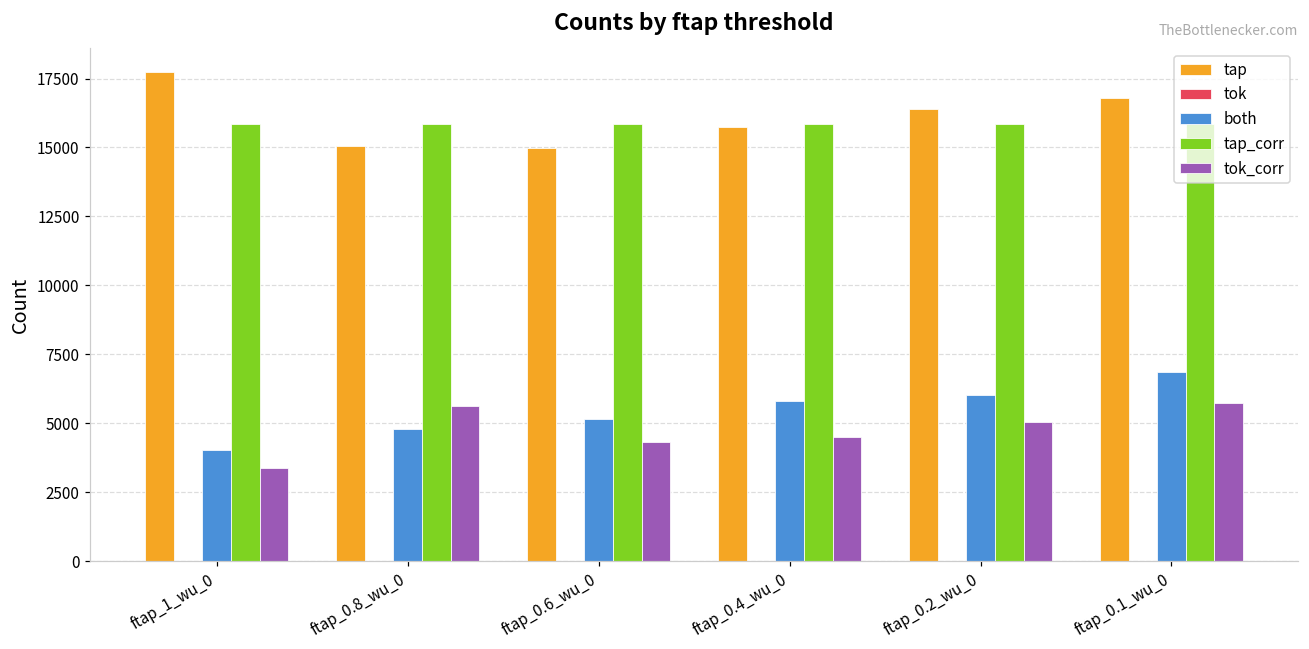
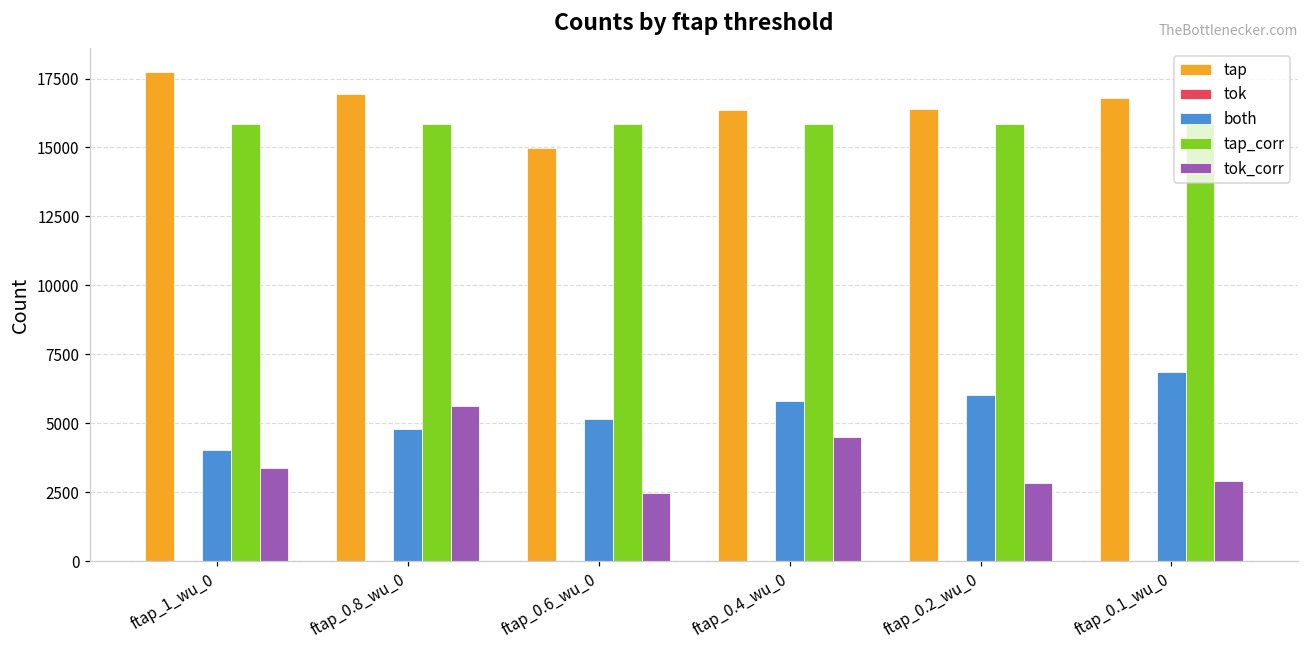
  {
    "tap": {
      "ftap_1_wu_0": 17700,
-     "ftap_0.8_wu_0": 15000,
+     "ftap_0.8_wu_0": 16900,
      "ftap_0.6_wu_0": 15000,
-     "ftap_0.4_wu_0": 15700,
+     "ftap_0.4_wu_0": 16400,
      "ftap_0.2_wu_0": 16400,
      "ftap_0.1_wu_0": 16800
    },
    "tok": {
      "ftap_1_wu_0": 0,
      "ftap_0.8_wu_0": 0,
      "ftap_0.6_wu_0": 0,
      "ftap_0.4_wu_0": 0,
      "ftap_0.2_wu_0": 0,
      "ftap_0.1_wu_0": 0
    },
    "both": {
      "ftap_1_wu_0": 4000,
      "ftap_0.8_wu_0": 4800,
      "ftap_0.6_wu_0": 5200,
      "ftap_0.4_wu_0": 5800,
      "ftap_0.2_wu_0": 6000,
      "ftap_0.1_wu_0": 6900
    },
    "tap_corr": {
      "ftap_1_wu_0": 15900,
      "ftap_0.8_wu_0": 15900,
      "ftap_0.6_wu_0": 15900,
      "ftap_0.4_wu_0": 15900,
      "ftap_0.2_wu_0": 15900
    },
    "tok_corr": {
      "ftap_1_wu_0": 3400,
      "ftap_0.8_wu_0": 5600,
-     "ftap_0.6_wu_0": 4300,
+     "ftap_0.6_wu_0": 2500,
      "ftap_0.4_wu_0": 4500,
-     "ftap_0.2_wu_0": 5100,
-     "ftap_0.1_wu_0": 5700
+     "ftap_0.2_wu_0": 2800,
+     "ftap_0.1_wu_0": 2900
    }
  }
